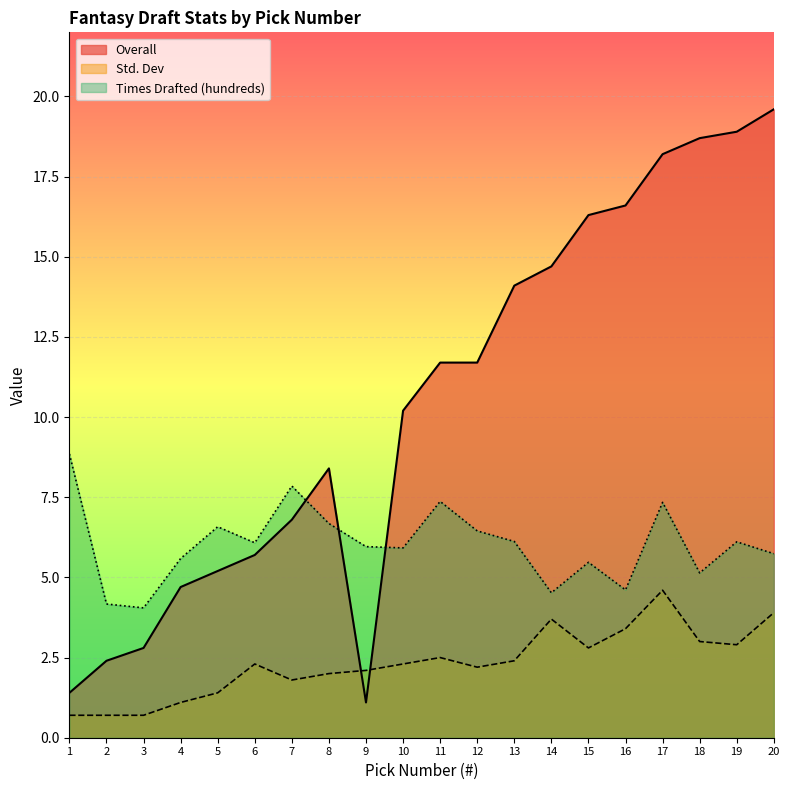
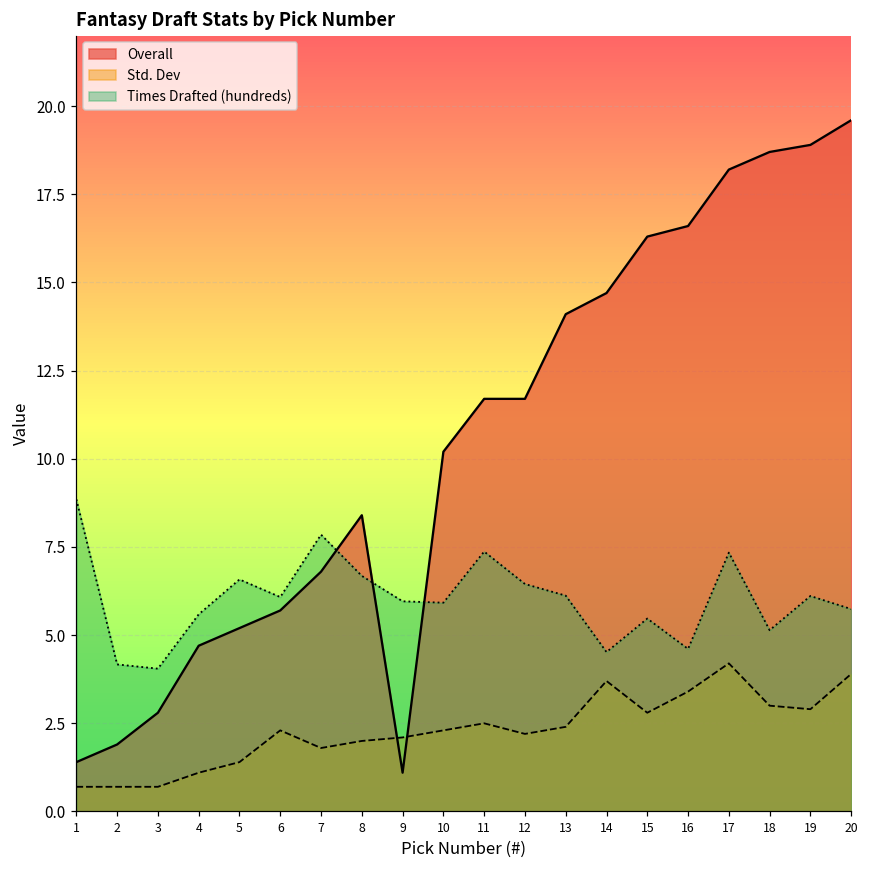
  {
    "Overall": {
      "1": 1.4,
-     "2": 2.4,
+     "2": 1.9,
      "3": 2.8,
      "4": 4.7,
      "5": 5.2,
      "6": 5.7,
      "7": 6.8,
      "8": 8.4,
      "9": 1.1,
      "10": 10.2,
      "11": 11.7,
      "12": 11.7,
      "13": 14.1,
      "14": 14.7,
      "15": 16.3,
      "16": 16.6,
      "17": 18.2,
      "18": 18.7,
      "19": 18.9,
      "20": 19.6
    },
    "Std. Dev": {
      "1": 0.7,
      "2": 0.7,
      "3": 0.7,
      "4": 1.1,
      "5": 1.4,
      "6": 2.3,
      "7": 1.8,
      "8": 2.0,
      "9": 2.1,
      "10": 2.3,
      "11": 2.5,
      "12": 2.2,
      "13": 2.4,
      "14": 3.7,
      "15": 2.8,
      "16": 3.4,
-     "17": 4.6,
+     "17": 4.2,
      "18": 3.0,
      "19": 2.9,
      "20": 3.9
    },
    "Times Drafted (hundreds)": {
      "1": 8.9,
      "2": 4.2,
      "3": 4.1,
      "4": 5.6,
      "5": 6.6,
      "6": 6.1,
      "7": 7.9,
      "8": 6.7,
      "9": 6.0,
      "10": 5.9,
      "11": 7.4,
      "12": 6.5,
      "13": 6.1,
      "14": 4.5,
      "15": 5.5,
      "16": 4.6,
      "17": 7.3,
      "18": 5.1,
      "19": 6.1,
      "20": 5.7
    }
  }
